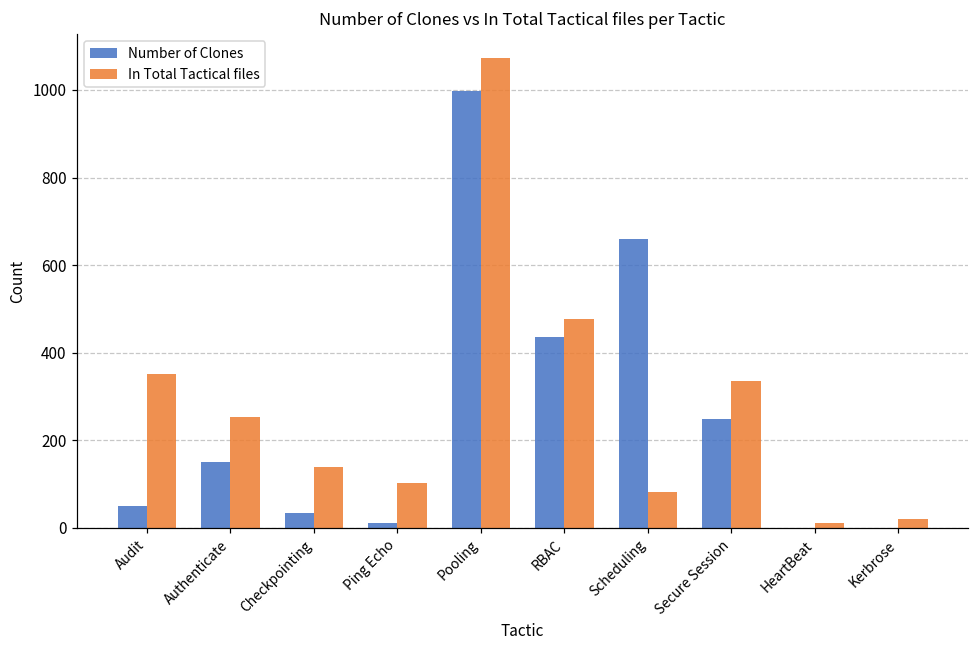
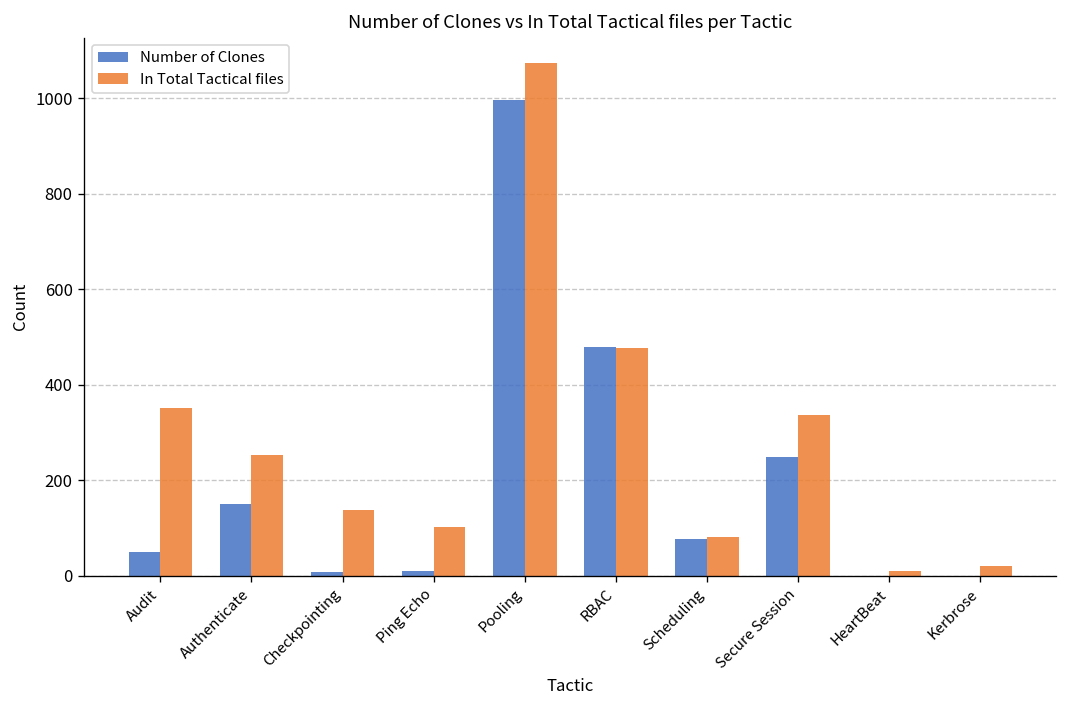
  {
    "Number of Clones": {
      "Audit": 50,
      "Authenticate": 150,
-     "Checkpointing": 30,
+     "Checkpointing": 10,
      "Ping Echo": 10,
      "Pooling": 1000,
-     "RBAC": 440,
-     "Scheduling": 660,
+     "RBAC": 480,
+     "Scheduling": 80,
      "Secure Session": 250,
      "HeartBeat": 0,
      "Kerbrose": 0
    },
    "In Total Tactical files": {
      "Audit": 350,
      "Authenticate": 250,
      "Checkpointing": 140,
      "Ping Echo": 100,
      "Pooling": 1070,
      "RBAC": 480,
      "Scheduling": 80,
      "Secure Session": 340,
      "HeartBeat": 10,
      "Kerbrose": 20
    }
  }
